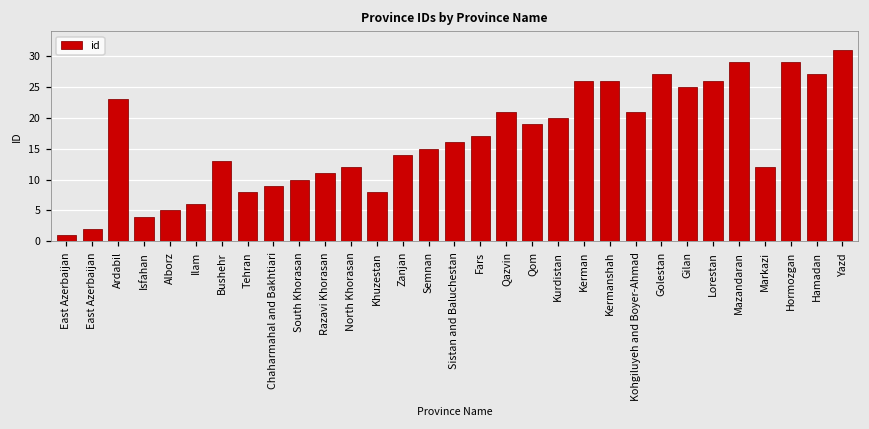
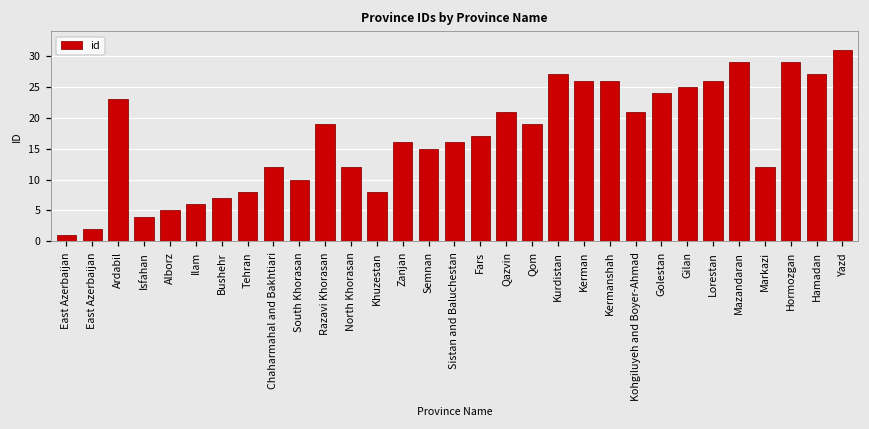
  {
    "Ardabil": 23,
    "Isfahan": 4,
    "Alborz": 5,
    "Ilam": 6,
-   "Bushehr": 13,
+   "Bushehr": 7,
    "Tehran": 8,
-   "Chaharmahal and Bakhtiari": 9,
+   "Chaharmahal and Bakhtiari": 12,
    "South Khorasan": 10,
-   "Razavi Khorasan": 11,
+   "Razavi Khorasan": 19,
    "North Khorasan": 12,
    "Khuzestan": 8,
-   "Zanjan": 14,
+   "Zanjan": 16,
    "Semnan": 15,
    "Sistan and Baluchestan": 16,
    "Fars": 17,
    "Qazvin": 21,
    "Qom": 19,
-   "Kurdistan": 20,
+   "Kurdistan": 27,
    "Kerman": 26,
    "Kermanshah": 26,
    "Kohgiluyeh and Boyer-Ahmad": 21,
-   "Golestan": 27,
+   "Golestan": 24,
    "Gilan": 25,
    "Lorestan": 26,
    "Mazandaran": 29,
    "Markazi": 12,
    "Hormozgan": 29,
    "Hamadan": 27,
    "Yazd": 31
  }
